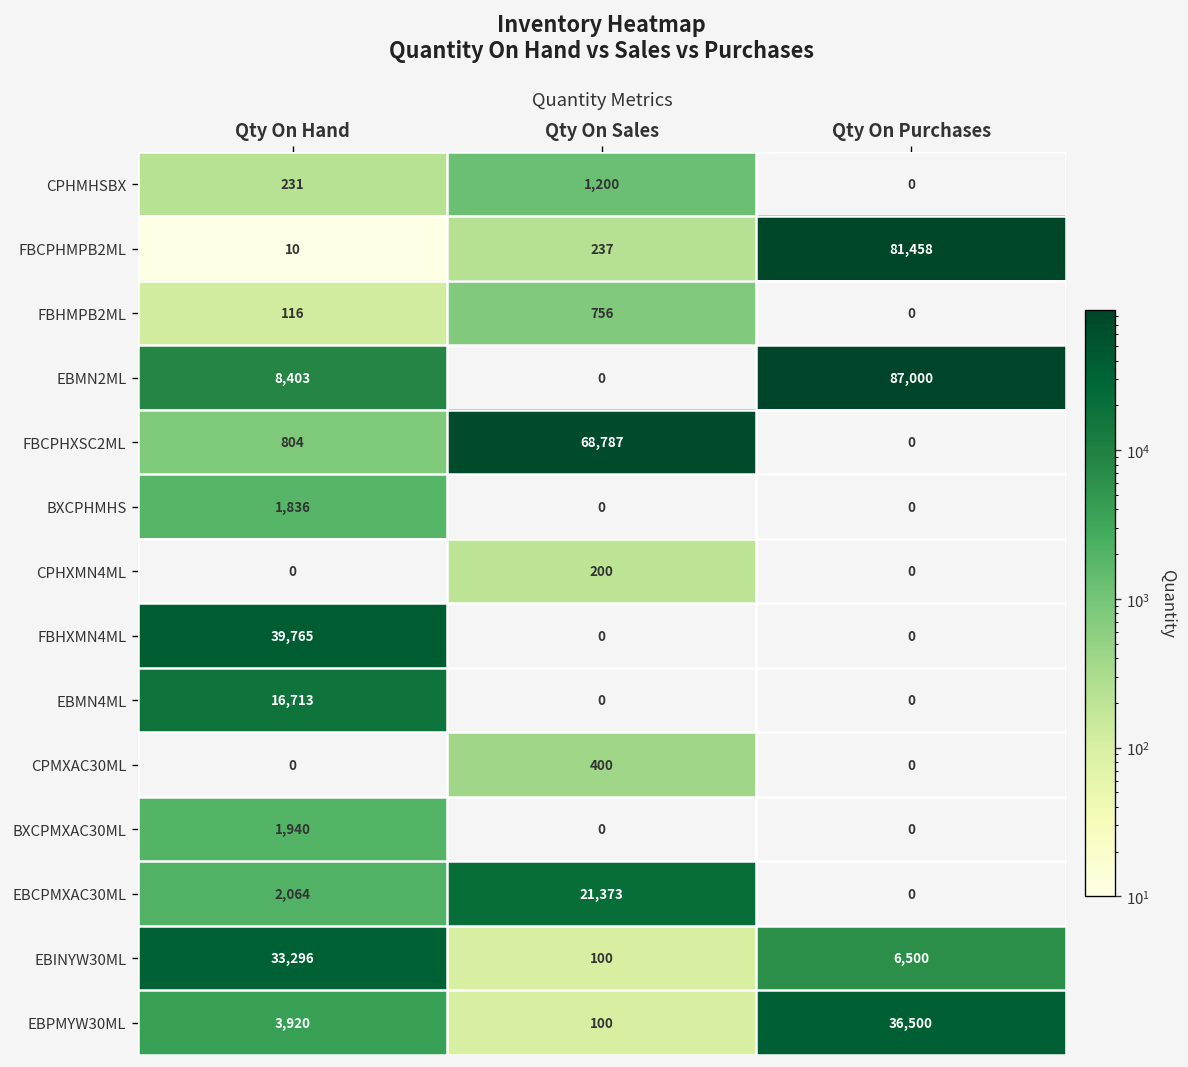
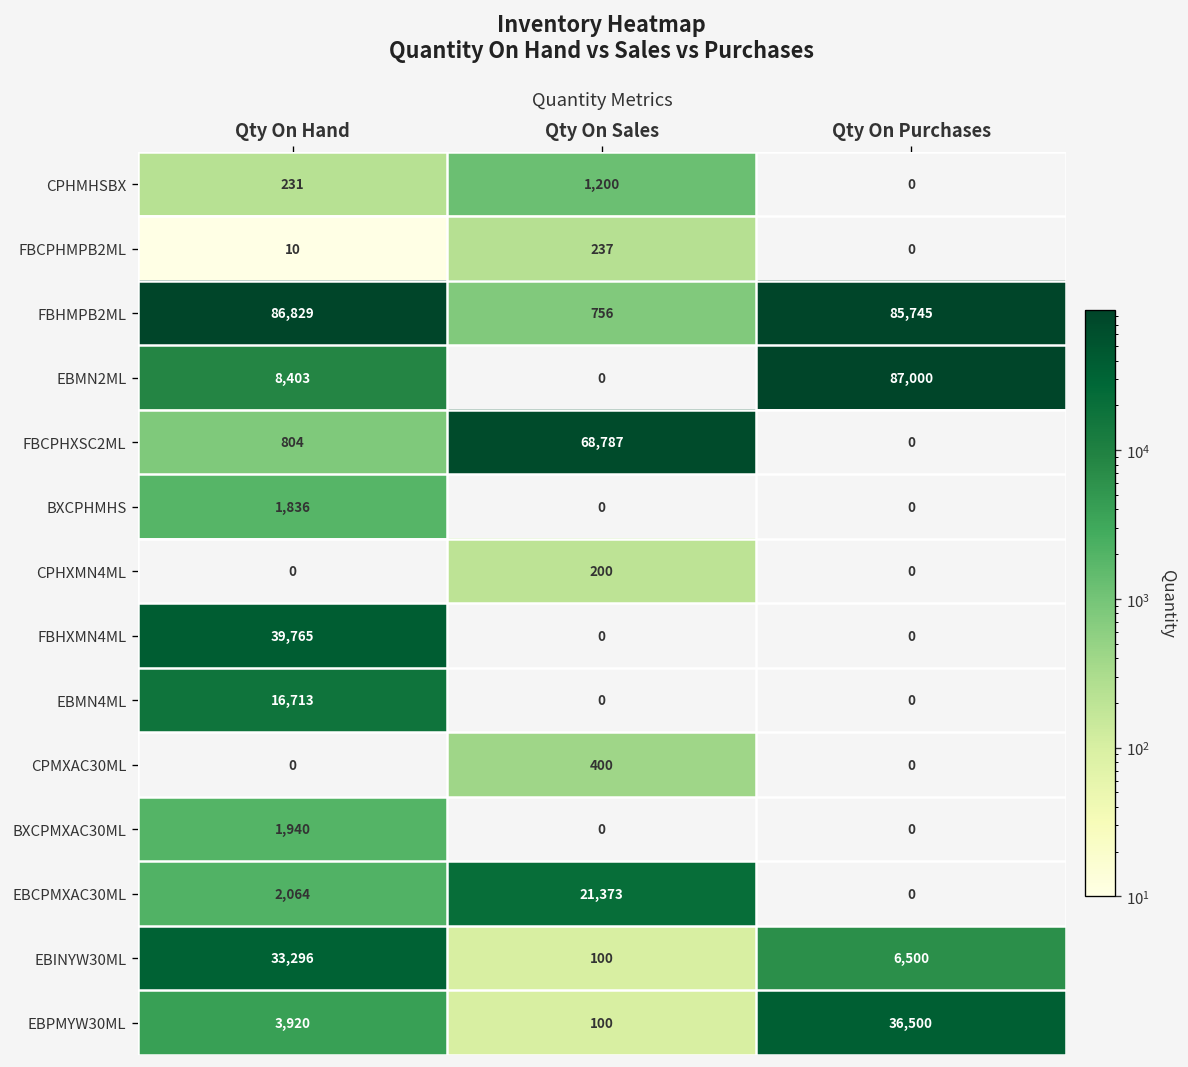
  {
    "CPHMHSBX": {
      "Qty On Hand": "231",
      "Qty On Sales": "1,200",
      "Qty On Purchases": "0"
    },
    "FBCPHMPB2ML": {
      "Qty On Hand": "10",
      "Qty On Sales": "237",
-     "Qty On Purchases": "81,458"
+     "Qty On Purchases": "0"
    },
    "FBHMPB2ML": {
-     "Qty On Hand": "116",
+     "Qty On Hand": "86,829",
      "Qty On Sales": "756",
-     "Qty On Purchases": "0"
+     "Qty On Purchases": "85,745"
    },
    "EBMN2ML": {
      "Qty On Hand": "8,403",
      "Qty On Sales": "0",
      "Qty On Purchases": "87,000"
    },
    "FBCPHXSC2ML": {
      "Qty On Hand": "804",
      "Qty On Sales": "68,787",
      "Qty On Purchases": "0"
    },
    "BXCPHMHS": {
      "Qty On Hand": "1,836",
      "Qty On Sales": "0",
      "Qty On Purchases": "0"
    },
    "CPHXMN4ML": {
      "Qty On Hand": "0",
      "Qty On Sales": "200",
      "Qty On Purchases": "0"
    },
    "FBHXMN4ML": {
      "Qty On Hand": "39,765",
      "Qty On Sales": "0",
      "Qty On Purchases": "0"
    },
    "EBMN4ML": {
      "Qty On Hand": "16,713",
      "Qty On Sales": "0",
      "Qty On Purchases": "0"
    },
    "CPMXAC30ML": {
      "Qty On Hand": "0",
      "Qty On Sales": "400",
      "Qty On Purchases": "0"
    },
    "BXCPMXAC30ML": {
      "Qty On Hand": "1,940",
      "Qty On Sales": "0",
      "Qty On Purchases": "0"
    },
    "EBCPMXAC30ML": {
      "Qty On Hand": "2,064",
      "Qty On Sales": "21,373",
      "Qty On Purchases": "0"
    },
    "EBINYW30ML": {
      "Qty On Hand": "33,296",
      "Qty On Sales": "100",
      "Qty On Purchases": "6,500"
    },
    "EBPMYW30ML": {
      "Qty On Hand": "3,920",
      "Qty On Sales": "100",
      "Qty On Purchases": "36,500"
    }
  }
